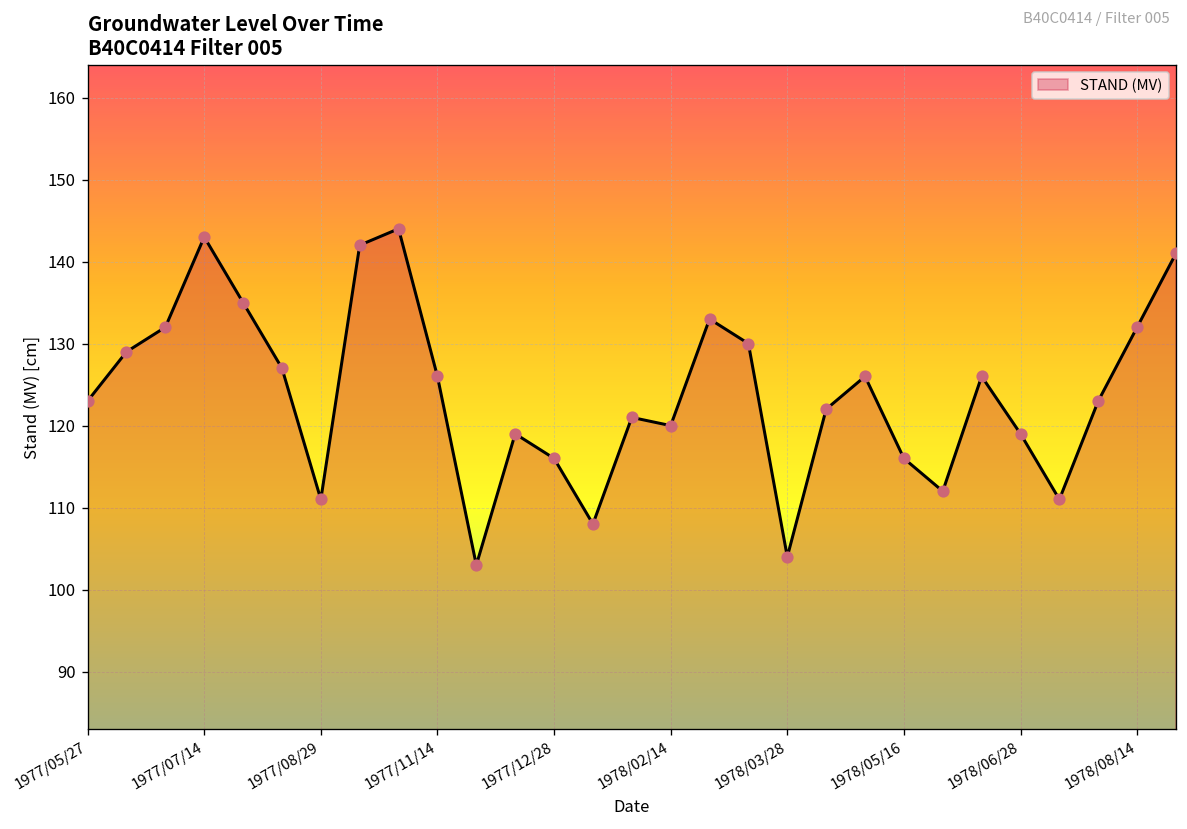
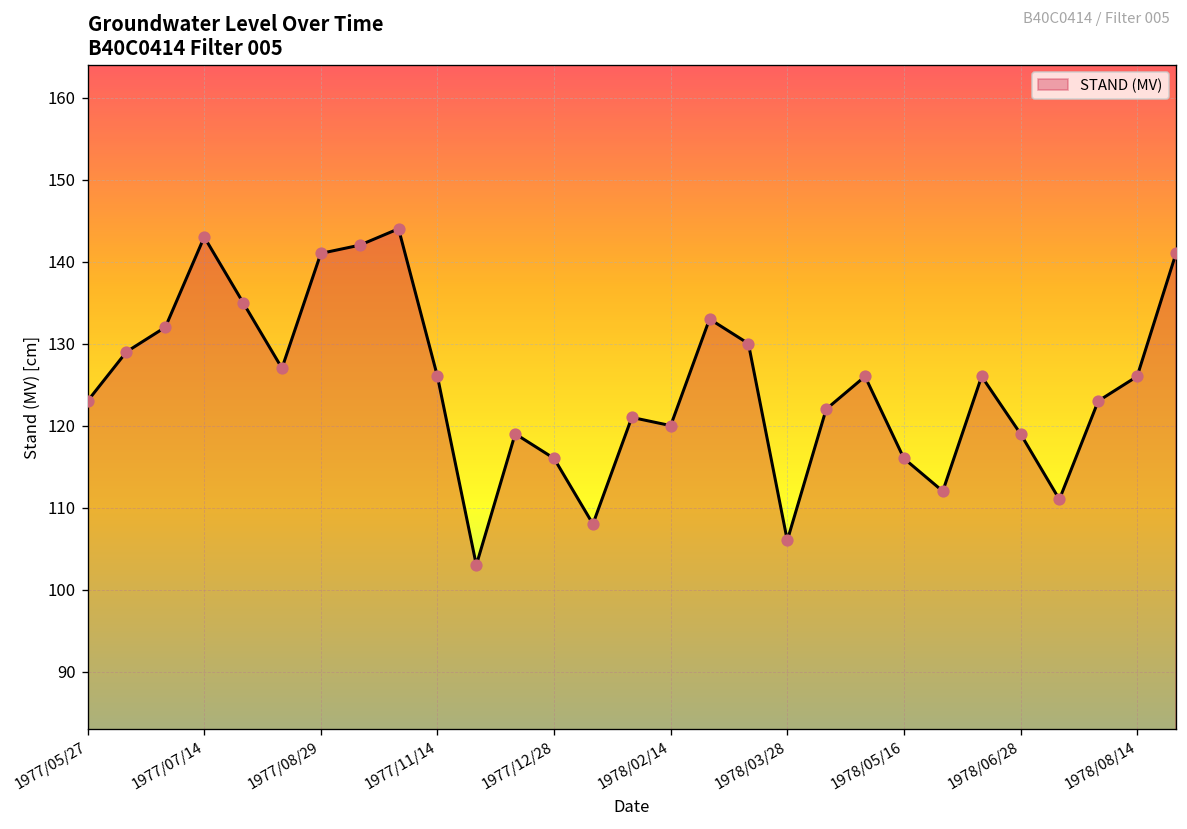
  {
    "1977/05/27": 123,
    "1977/07/14": 143,
-   "1977/08/29": 111,
+   "1977/08/29": 141,
    "1977/11/14": 126,
    "1977/12/28": 116,
    "1978/02/14": 120,
-   "1978/03/28": 104,
+   "1978/03/28": 106,
    "1978/05/16": 116,
    "1978/06/28": 119,
-   "1978/08/14": 132
+   "1978/08/14": 126
  }
